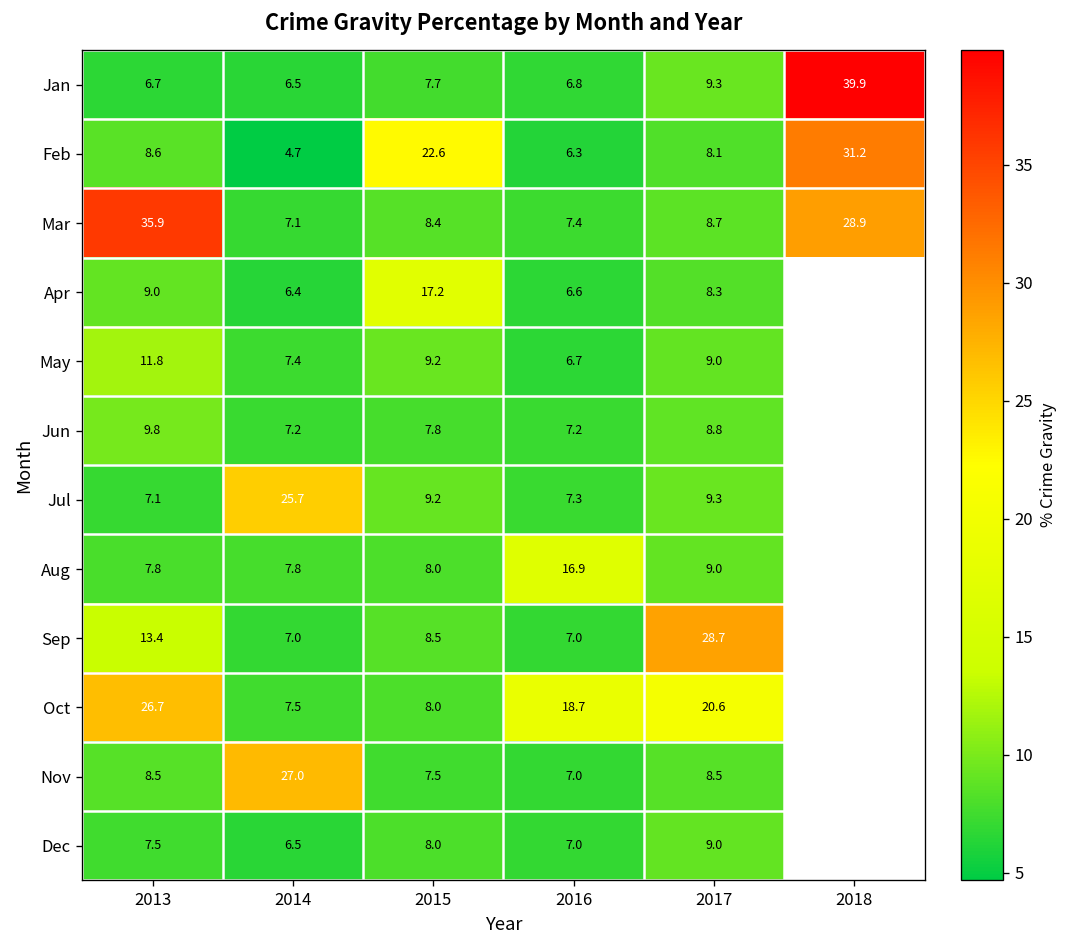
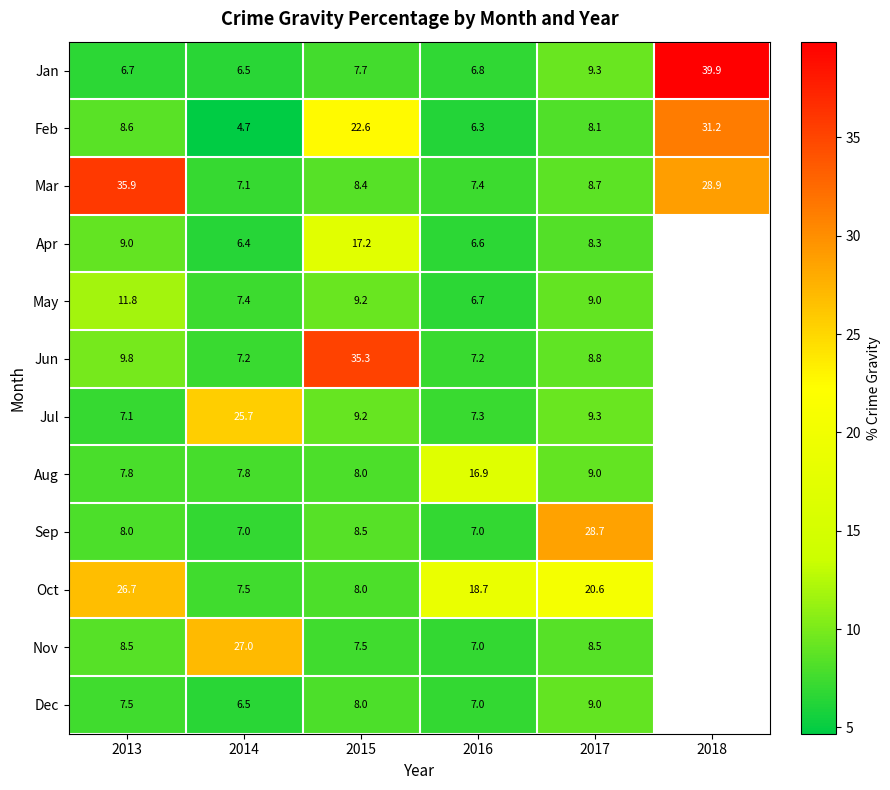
  {
    "Jan": {
      "2013": 6.7,
      "2014": 6.5,
      "2015": 7.7,
      "2016": 6.8,
      "2017": 9.3,
      "2018": 39.9
    },
    "Feb": {
      "2013": 8.6,
      "2014": 4.7,
      "2015": 22.6,
      "2016": 6.3,
      "2017": 8.1,
      "2018": 31.2
    },
    "Mar": {
      "2013": 35.9,
      "2014": 7.1,
      "2015": 8.4,
      "2016": 7.4,
      "2017": 8.7,
      "2018": 28.9
    },
    "Apr": {
      "2013": 9.0,
      "2014": 6.4,
      "2015": 17.2,
      "2016": 6.6,
      "2017": 8.3
    },
    "May": {
      "2013": 11.8,
      "2014": 7.4,
      "2015": 9.2,
      "2016": 6.7,
      "2017": 9.0
    },
    "Jun": {
      "2013": 9.8,
      "2014": 7.2,
-     "2015": 7.8,
+     "2015": 35.3,
      "2016": 7.2,
      "2017": 8.8
    },
    "Jul": {
      "2013": 7.1,
      "2014": 25.7,
      "2015": 9.2,
      "2016": 7.3,
      "2017": 9.3
    },
    "Aug": {
      "2013": 7.8,
      "2014": 7.8,
      "2015": 8.0,
      "2016": 16.9,
      "2017": 9.0
    },
    "Sep": {
-     "2013": 13.4,
+     "2013": 8.0,
      "2014": 7.0,
      "2015": 8.5,
      "2016": 7.0,
      "2017": 28.7
    },
    "Oct": {
      "2013": 26.7,
      "2014": 7.5,
      "2015": 8.0,
      "2016": 18.7,
      "2017": 20.6
    },
    "Nov": {
      "2013": 8.5,
      "2014": 27.0,
      "2015": 7.5,
      "2016": 7.0,
      "2017": 8.5
    },
    "Dec": {
      "2013": 7.5,
      "2014": 6.5,
      "2015": 8.0,
      "2016": 7.0,
      "2017": 9.0
    }
  }
